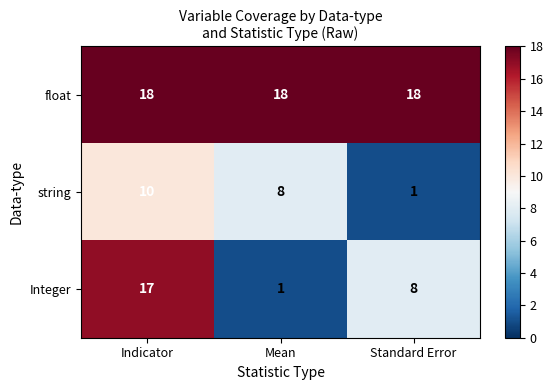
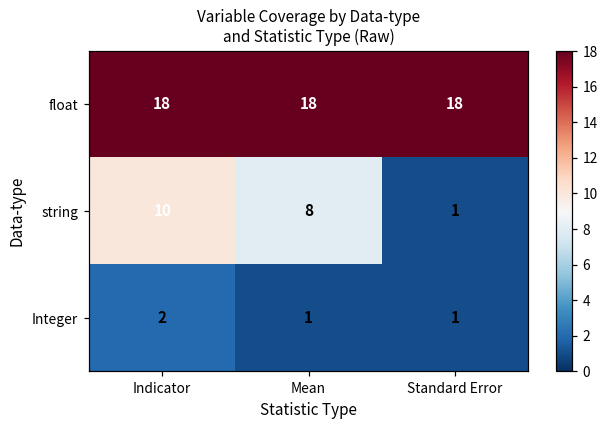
  {
    "float": {
      "Indicator": 18,
      "Mean": 18,
      "Standard Error": 18
    },
    "string": {
      "Mean": 8,
      "Standard Error": 1
    },
    "Integer": {
-     "Indicator": 17,
+     "Indicator": 2,
      "Mean": 1,
-     "Standard Error": 8
+     "Standard Error": 1
    }
  }
